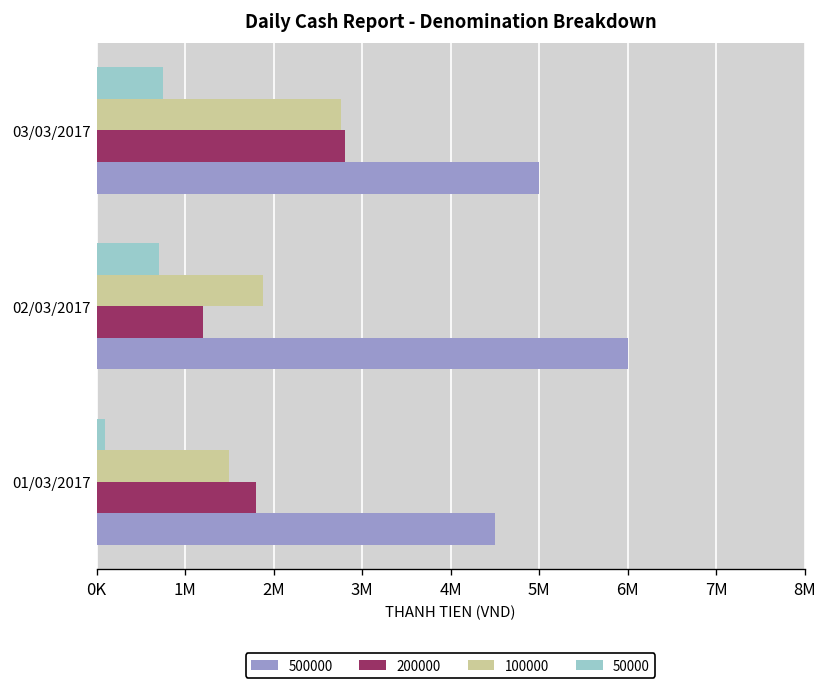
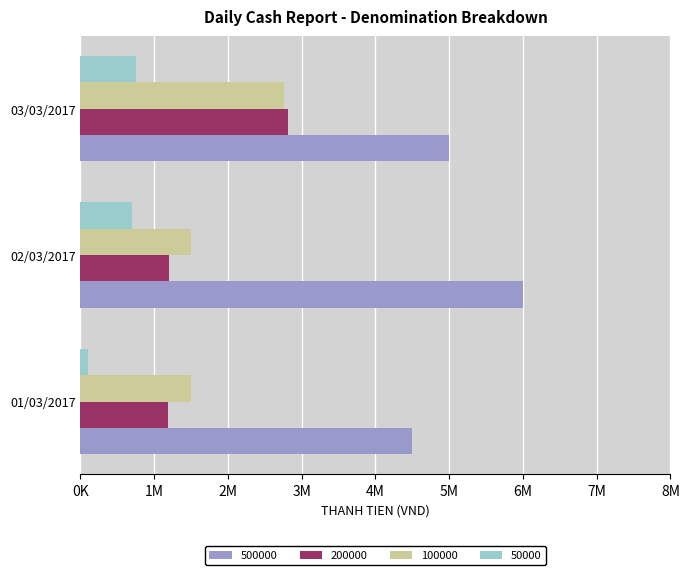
  {
    "200000": {
      "03/03/2017": 2800000,
      "02/03/2017": 1200000,
-     "01/03/2017": 1800000
+     "01/03/2017": 1200000
    },
    "100000": {
      "03/03/2017": 2800000,
-     "02/03/2017": 1900000,
+     "02/03/2017": 1500000,
      "01/03/2017": 1500000
    }
  }
